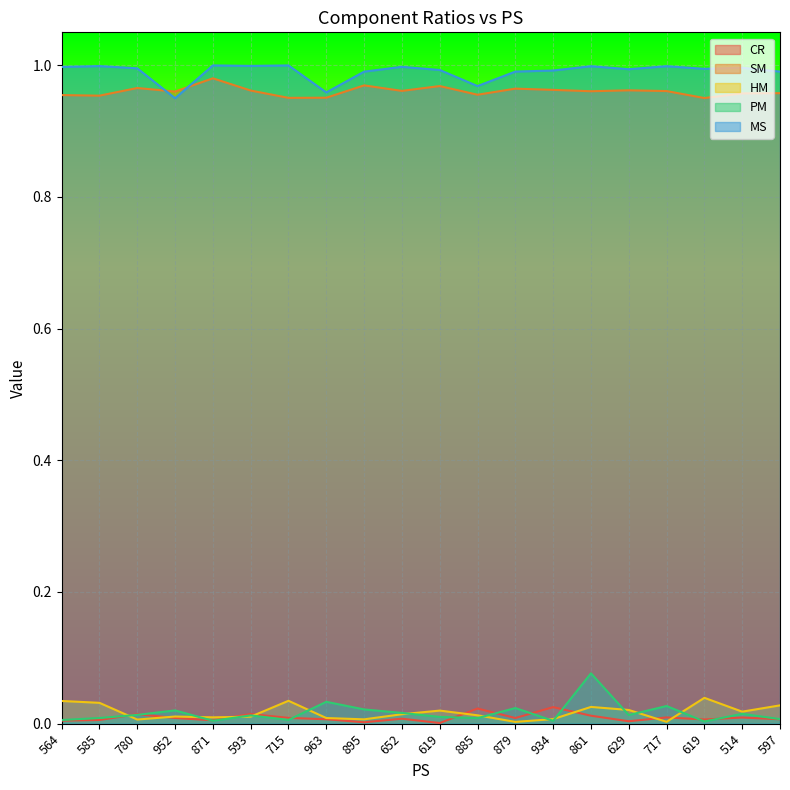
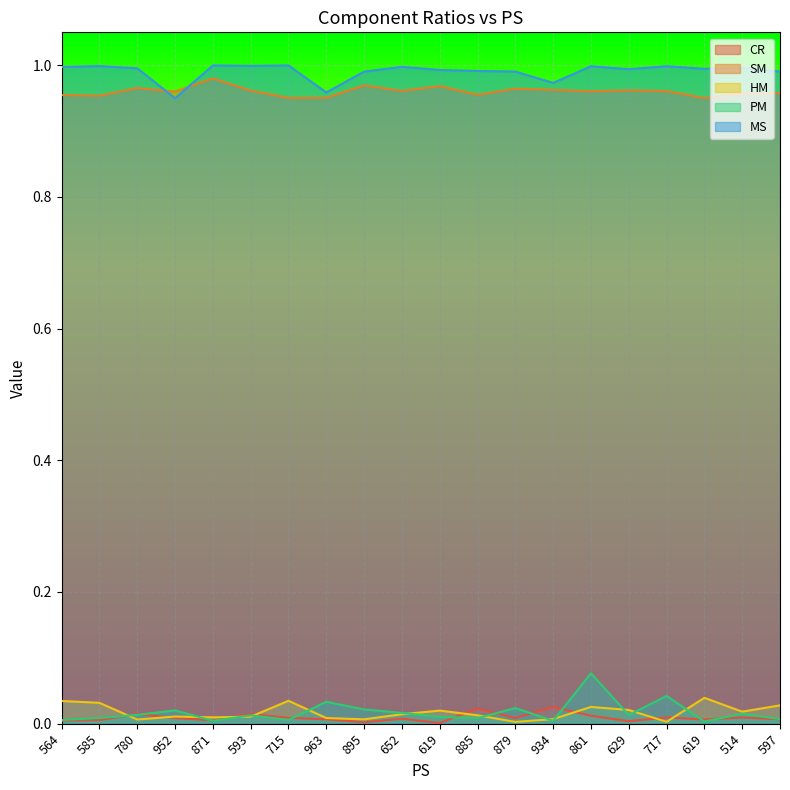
  {
    "PM": {
      "952": 0.02,
      "963": 0.03,
      "895": 0.02,
      "885": 0.01,
      "879": 0.02,
      "861": 0.08,
      "629": 0.01,
-     "717": 0.03
+     "717": 0.04
    },
    "MS": {
      "564": 1.00,
      "585": 1.00,
      "780": 1.00,
      "952": 0.95,
      "871": 1.00,
      "593": 1.00,
      "715": 1.00,
      "963": 0.96,
      "895": 0.99,
      "652": 1.00,
-     "885": 0.97,
+     "885": 0.99,
      "879": 0.99,
-     "934": 0.99,
+     "934": 0.97,
      "861": 1.00,
      "629": 0.99,
      "717": 1.00,
      "597": 0.99
    }
  }
